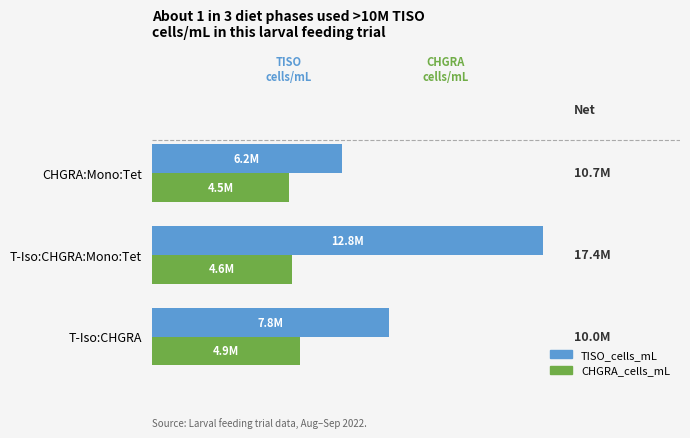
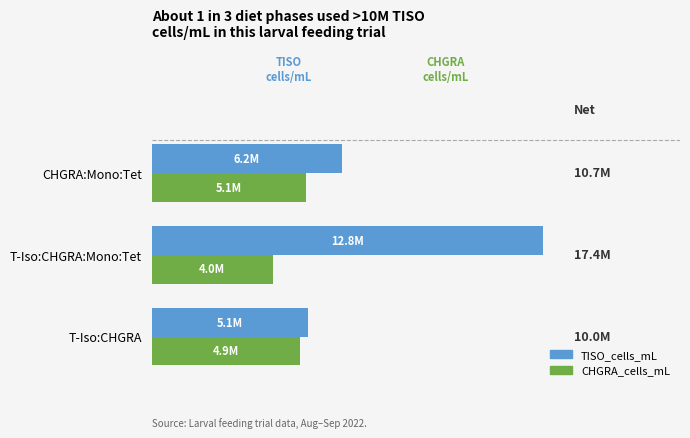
  {
    "TISO_cells_mL": {
      "CHGRA:Mono:Tet": "6.2M",
      "T-Iso:CHGRA:Mono:Tet": "12.8M",
-     "T-Iso:CHGRA": "7.8M"
+     "T-Iso:CHGRA": "5.1M"
    },
    "CHGRA_cells_mL": {
-     "CHGRA:Mono:Tet": "4.5M",
-     "T-Iso:CHGRA:Mono:Tet": "4.6M",
+     "CHGRA:Mono:Tet": "5.1M",
+     "T-Iso:CHGRA:Mono:Tet": "4.0M",
      "T-Iso:CHGRA": "4.9M"
    }
  }
